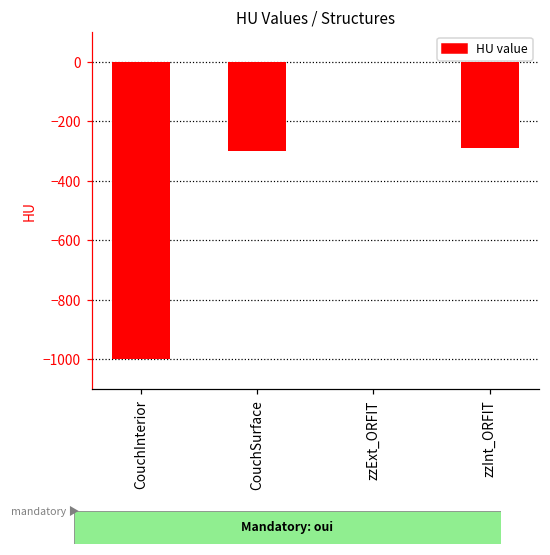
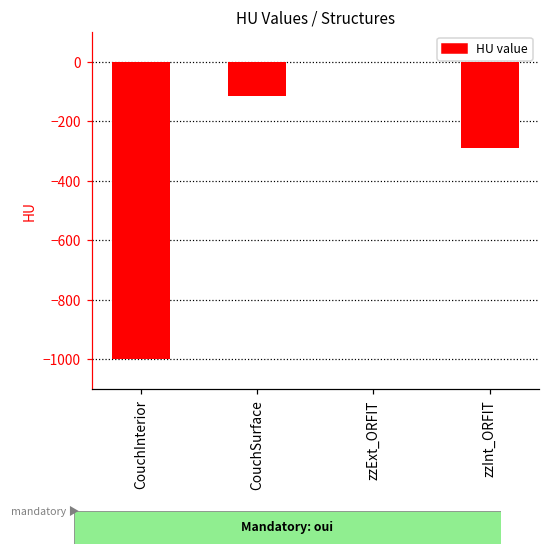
  {
    "CouchInterior": -1000,
-   "CouchSurface": -300,
+   "CouchSurface": -110,
    "zzExt_ORFIT": 0,
    "zzInt_ORFIT": -290
  }
